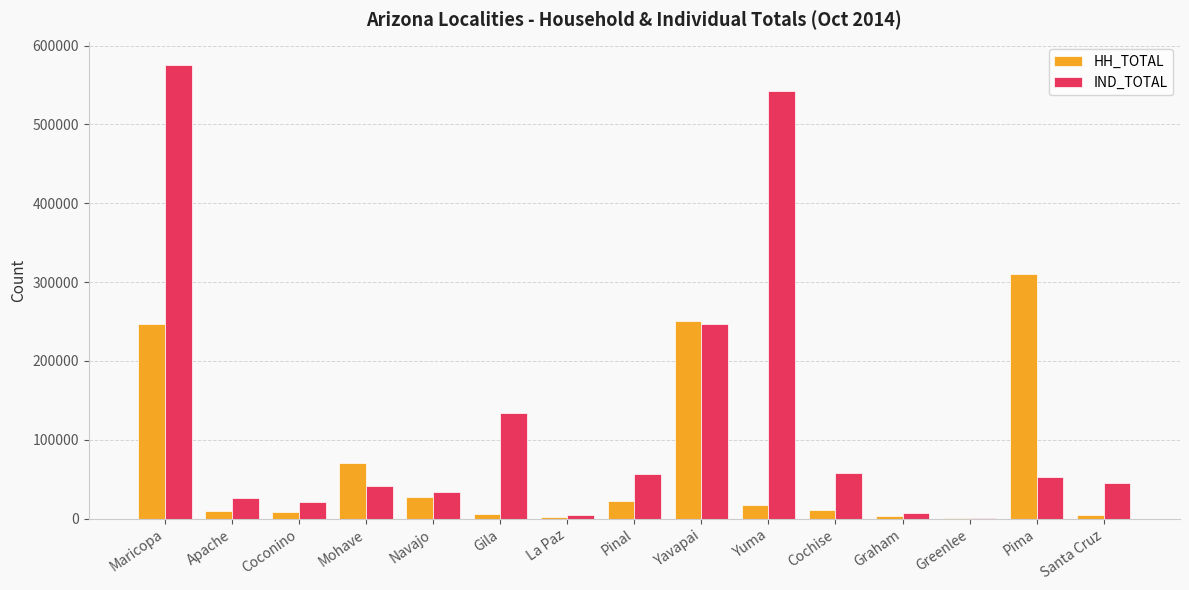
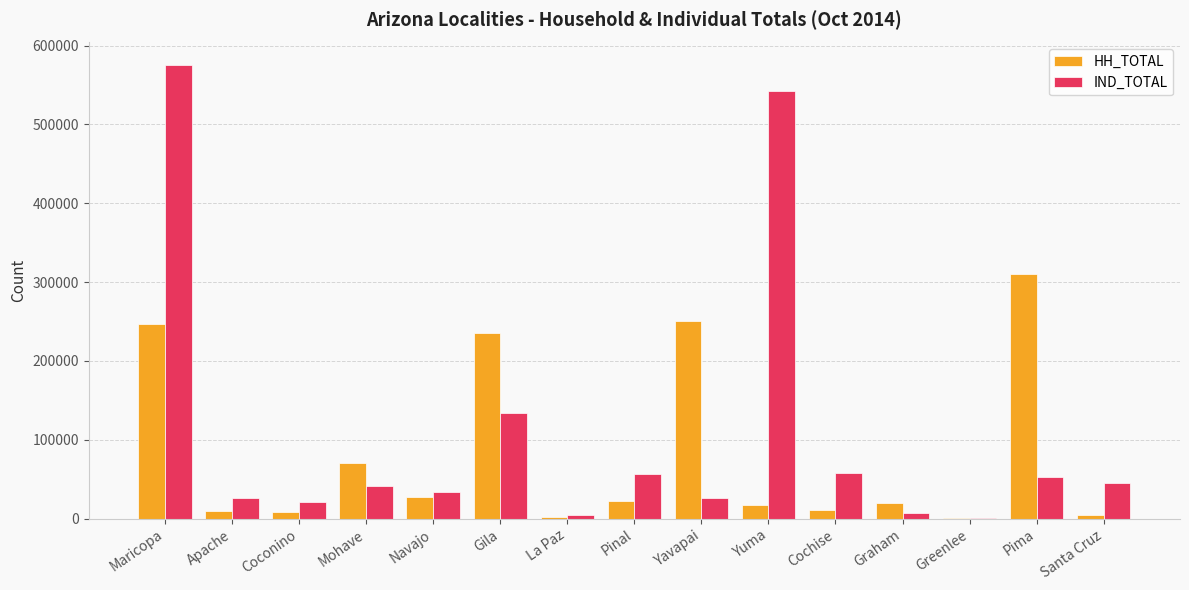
  {
    "HH_TOTAL": {
      "Maricopa": 250000,
      "Apache": 10000,
      "Coconino": 10000,
      "Mohave": 70000,
      "Navajo": 30000,
-     "Gila": 10000,
+     "Gila": 240000,
      "Pinal": 20000,
      "Yavapai": 250000,
      "Yuma": 20000,
      "Cochise": 10000,
-     "Graham": 0,
+     "Graham": 20000,
      "Pima": 310000,
      "Santa Cruz": 10000
    },
    "IND_TOTAL": {
      "Maricopa": 580000,
      "Apache": 30000,
      "Coconino": 20000,
      "Mohave": 40000,
      "Navajo": 30000,
      "Gila": 130000,
      "La Paz": 0,
      "Pinal": 60000,
-     "Yavapai": 250000,
+     "Yavapai": 30000,
      "Yuma": 540000,
      "Cochise": 60000,
      "Graham": 10000,
      "Pima": 50000,
      "Santa Cruz": 50000
    }
  }
